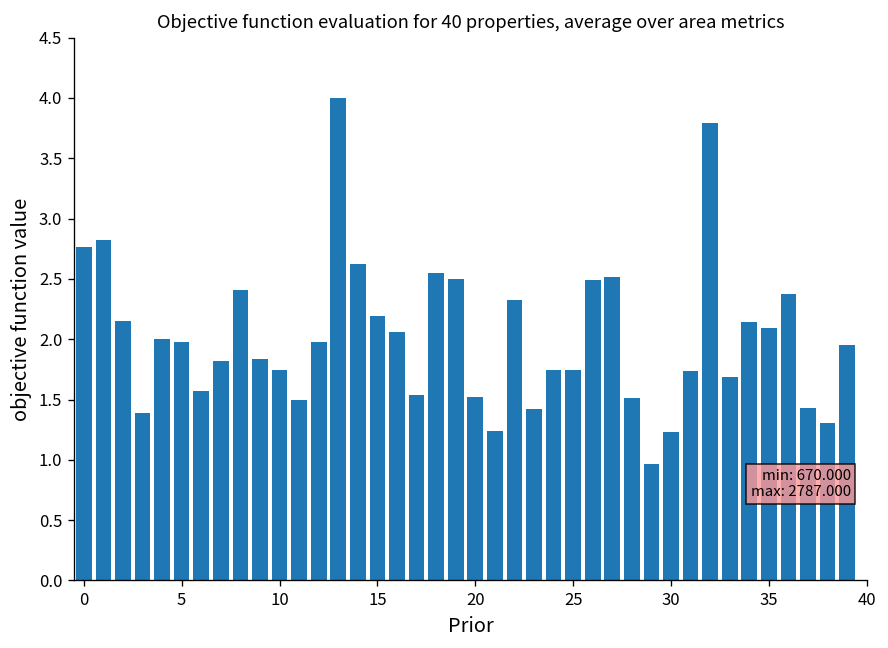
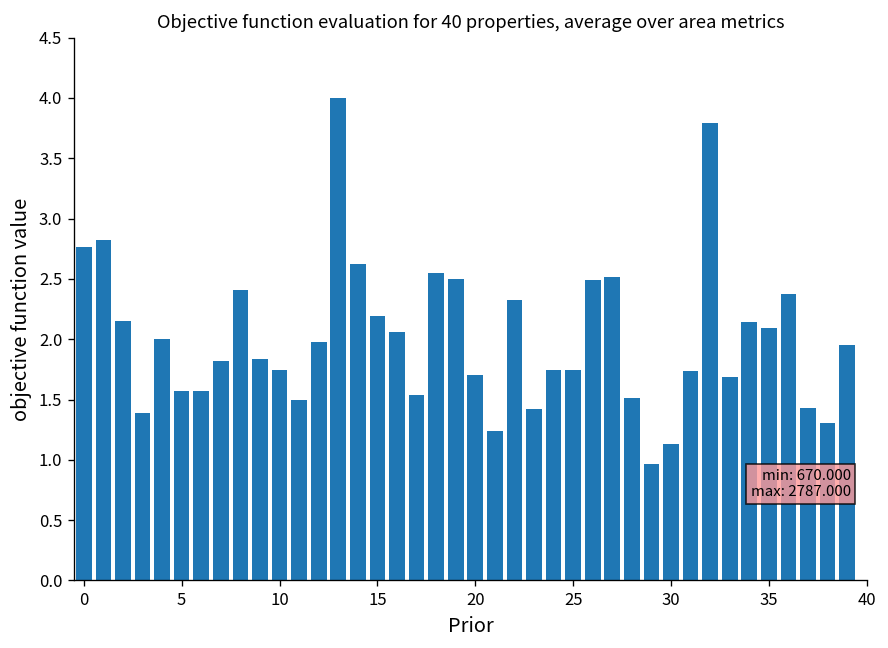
  {
    "0": 2.77,
-   "5": 1.98,
+   "5": 1.57,
    "10": 1.75,
    "15": 2.19,
-   "20": 1.52,
+   "20": 1.71,
    "25": 1.74,
-   "30": 1.23,
+   "30": 1.13,
    "35": 2.09
  }
